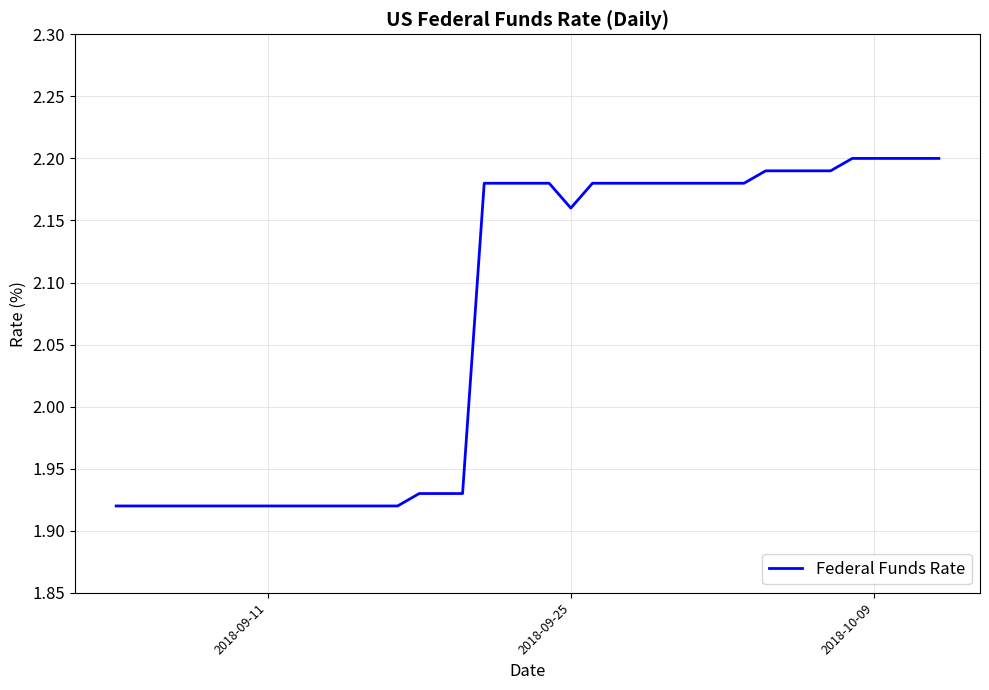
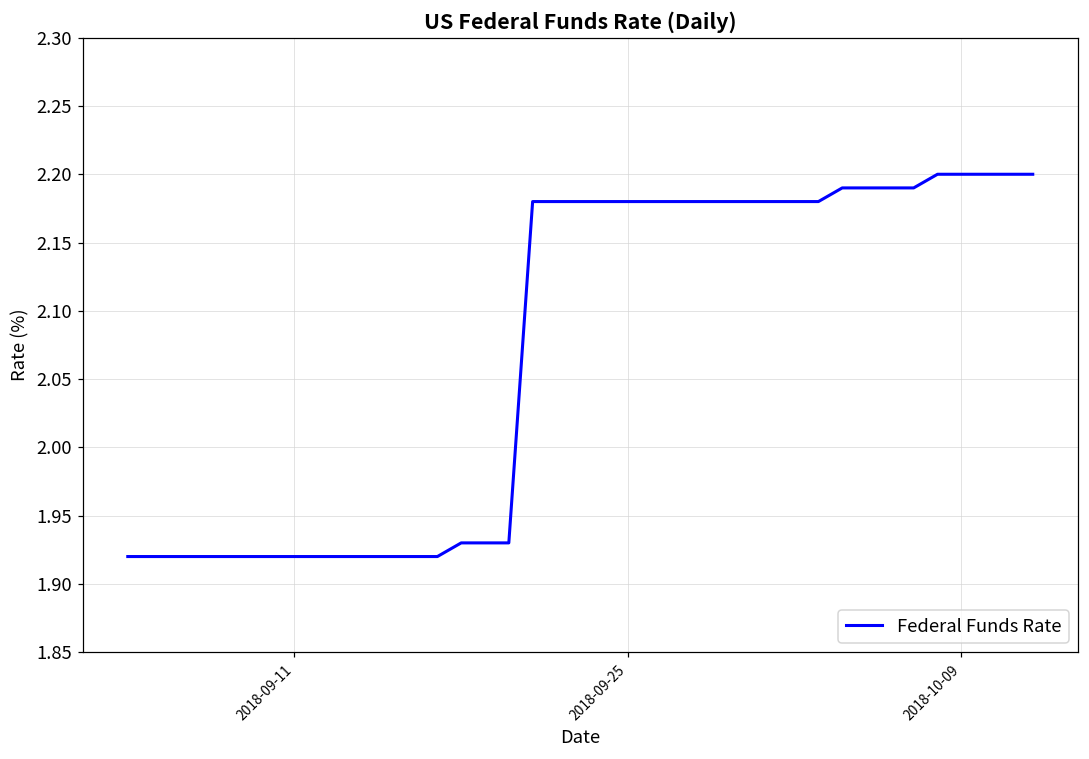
  {
    "2018-09-11": 1.92,
-   "2018-09-25": 2.16,
+   "2018-09-25": 2.18,
    "2018-10-09": 2.20
  }
